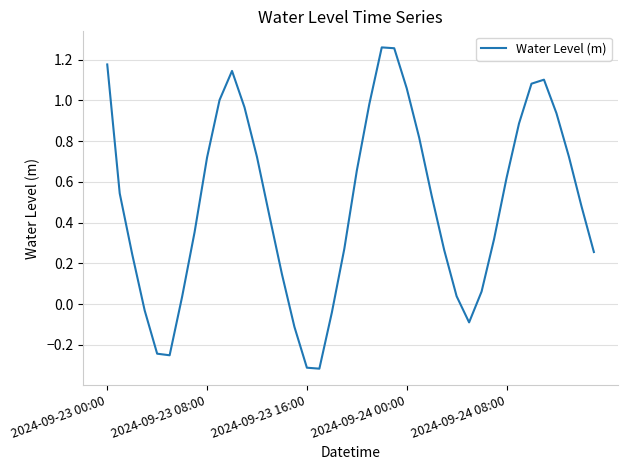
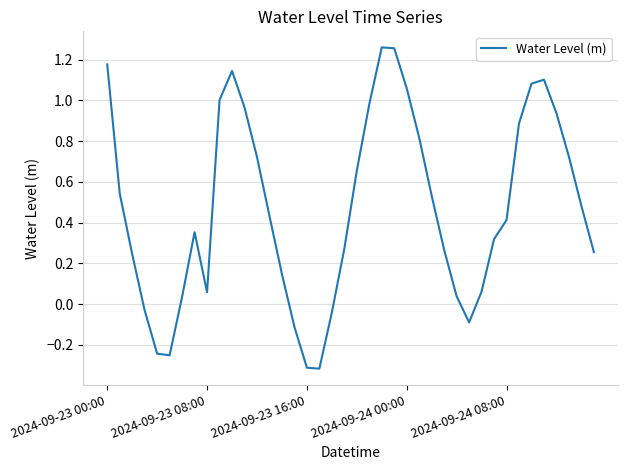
  {
    "2024-09-23 00:00": 1.18,
-   "2024-09-23 08:00": 0.72,
+   "2024-09-23 08:00": 0.06,
    "2024-09-23 16:00": -0.31,
    "2024-09-24 00:00": 1.06,
-   "2024-09-24 08:00": 0.62
+   "2024-09-24 08:00": 0.41
  }
